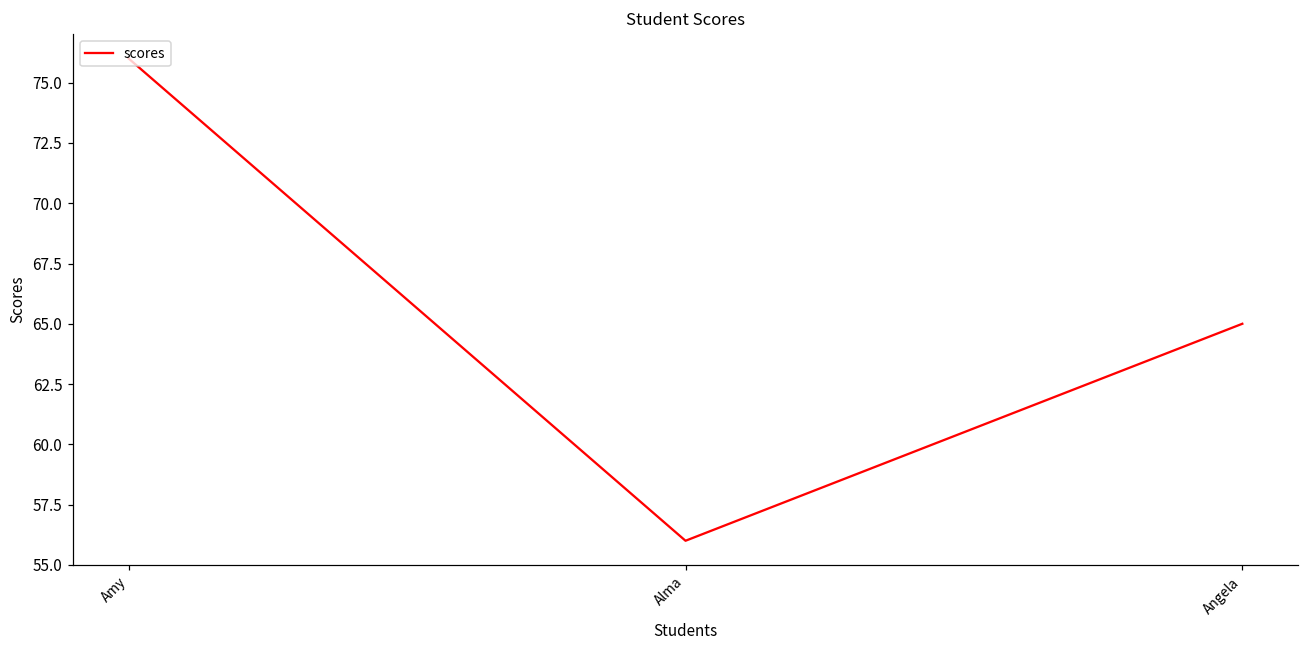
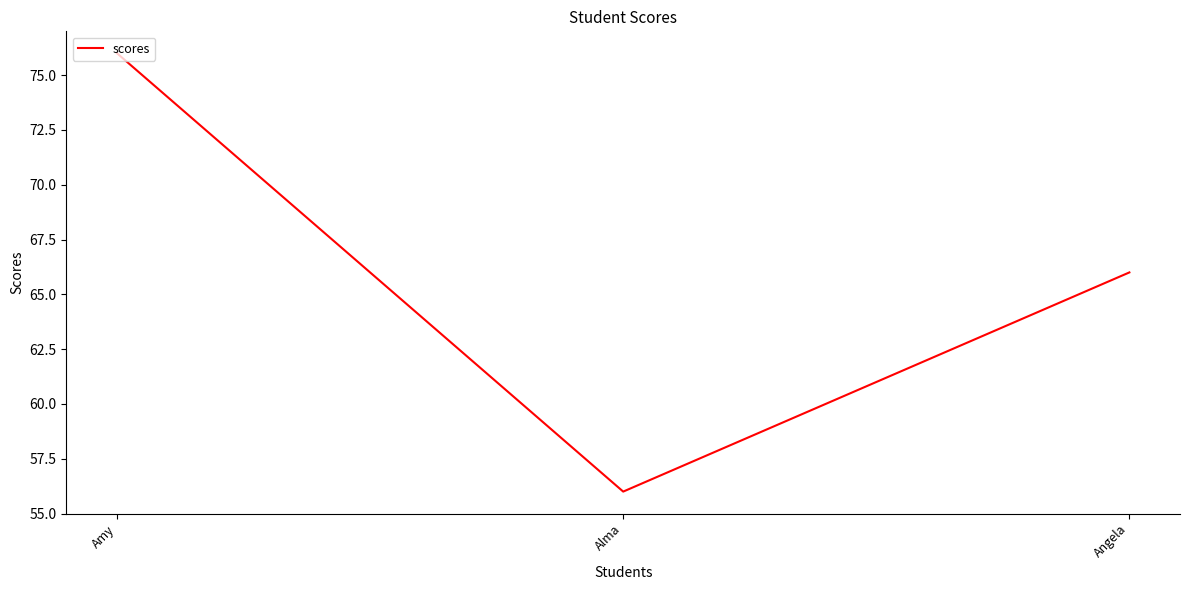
  {
    "Alma": 56,
-   "Angela": 65
+   "Angela": 66
  }
